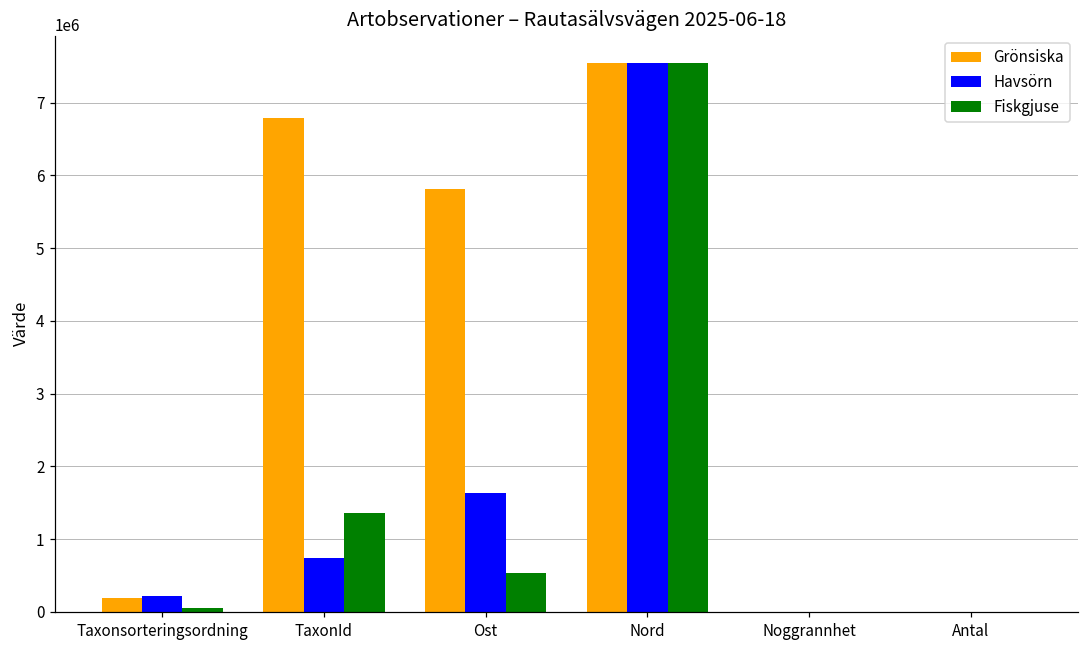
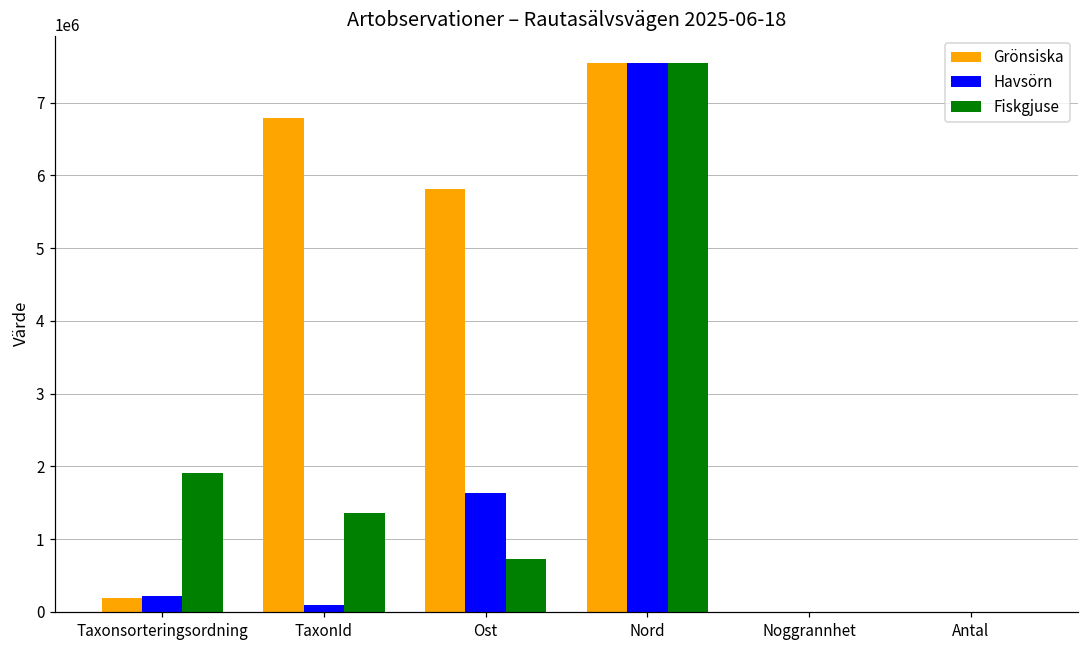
  {
    "Grönsiska": {
      "Taxonsorteringsordning": 200000,
      "TaxonId": 6800000,
      "Ost": 5800000,
      "Nord": 7500000,
      "Antal": 0
    },
    "Havsörn": {
      "Taxonsorteringsordning": 200000,
-     "TaxonId": 700000,
+     "TaxonId": 100000,
      "Ost": 1600000,
      "Nord": 7500000
    },
    "Fiskgjuse": {
-     "Taxonsorteringsordning": 100000,
+     "Taxonsorteringsordning": 1900000,
      "TaxonId": 1400000,
-     "Ost": 500000,
+     "Ost": 700000,
      "Nord": 7500000
    }
  }
